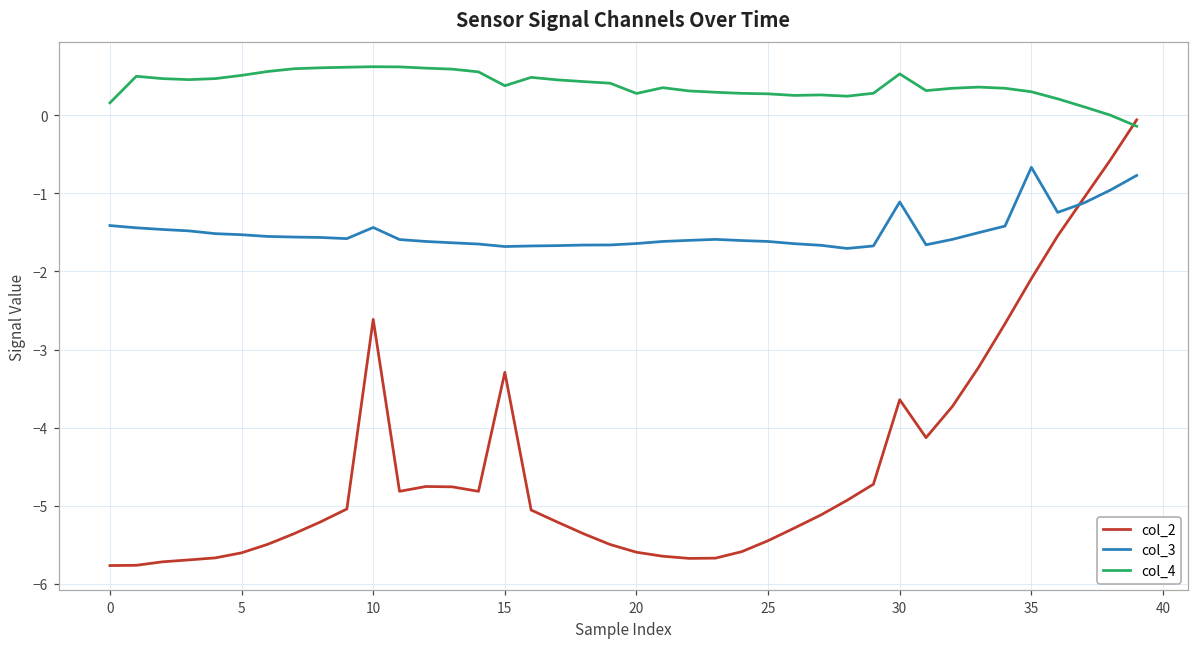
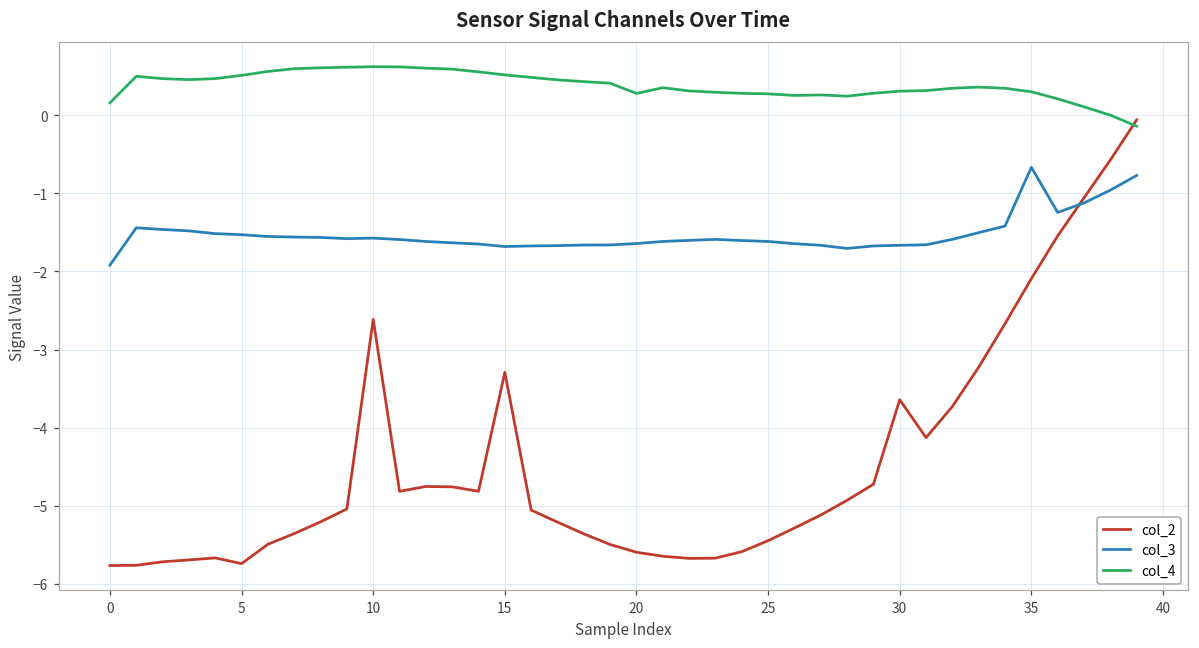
  {
    "col_2": {
      "0": -5.8,
-     "5": -5.6,
+     "5": -5.7,
      "10": -2.6,
      "15": -3.3,
      "20": -5.6,
      "25": -5.4,
      "30": -3.6,
      "35": -2.1
    },
    "col_3": {
-     "0": -1.4,
+     "0": -1.9,
      "5": -1.5,
-     "10": -1.4,
+     "10": -1.6,
      "15": -1.7,
      "20": -1.6,
      "25": -1.6,
-     "30": -1.1,
+     "30": -1.7,
      "35": -0.7
    },
    "col_4": {
      "0": 0.2,
      "5": 0.5,
      "10": 0.6,
-     "15": 0.4,
+     "15": 0.5,
      "20": 0.3,
      "25": 0.3,
-     "30": 0.5,
+     "30": 0.3,
      "35": 0.3
    }
  }
